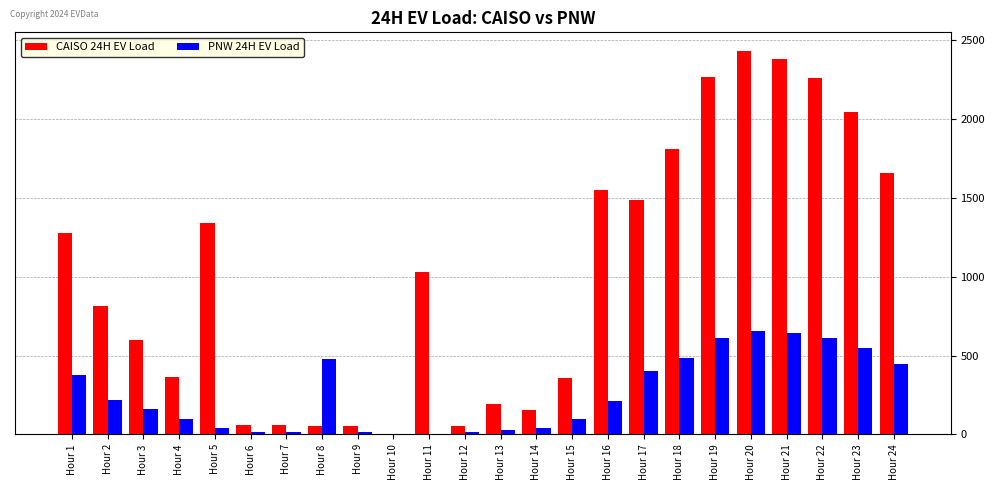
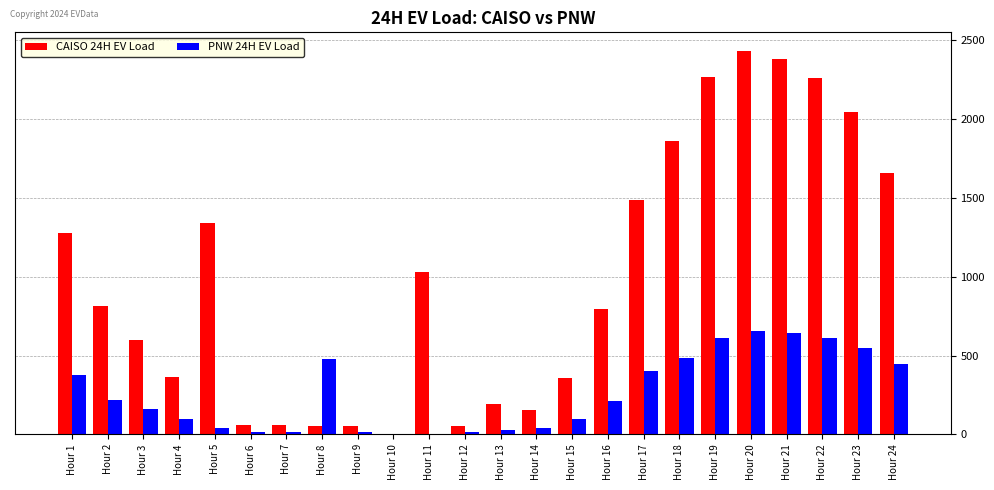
  {
    "CAISO 24H EV Load": {
      "Hour 1": 1280,
      "Hour 2": 820,
      "Hour 3": 600,
      "Hour 4": 360,
      "Hour 5": 1340,
      "Hour 6": 60,
      "Hour 7": 60,
      "Hour 8": 60,
      "Hour 9": 60,
      "Hour 10": 0,
      "Hour 11": 1030,
      "Hour 12": 50,
      "Hour 13": 190,
      "Hour 14": 160,
      "Hour 15": 360,
-     "Hour 16": 1550,
+     "Hour 16": 800,
      "Hour 17": 1490,
-     "Hour 18": 1810,
+     "Hour 18": 1860,
      "Hour 19": 2270,
      "Hour 20": 2430,
      "Hour 21": 2380,
      "Hour 22": 2260,
      "Hour 23": 2040,
      "Hour 24": 1660
    },
    "PNW 24H EV Load": {
      "Hour 1": 370,
      "Hour 2": 220,
      "Hour 3": 160,
      "Hour 4": 100,
      "Hour 5": 40,
      "Hour 8": 480,
      "Hour 10": 0,
      "Hour 11": 0,
      "Hour 13": 30,
      "Hour 14": 40,
      "Hour 15": 100,
      "Hour 16": 210,
      "Hour 17": 400,
      "Hour 18": 490,
      "Hour 19": 610,
      "Hour 20": 660,
      "Hour 21": 640,
      "Hour 22": 610,
      "Hour 23": 550,
      "Hour 24": 450
    }
  }
